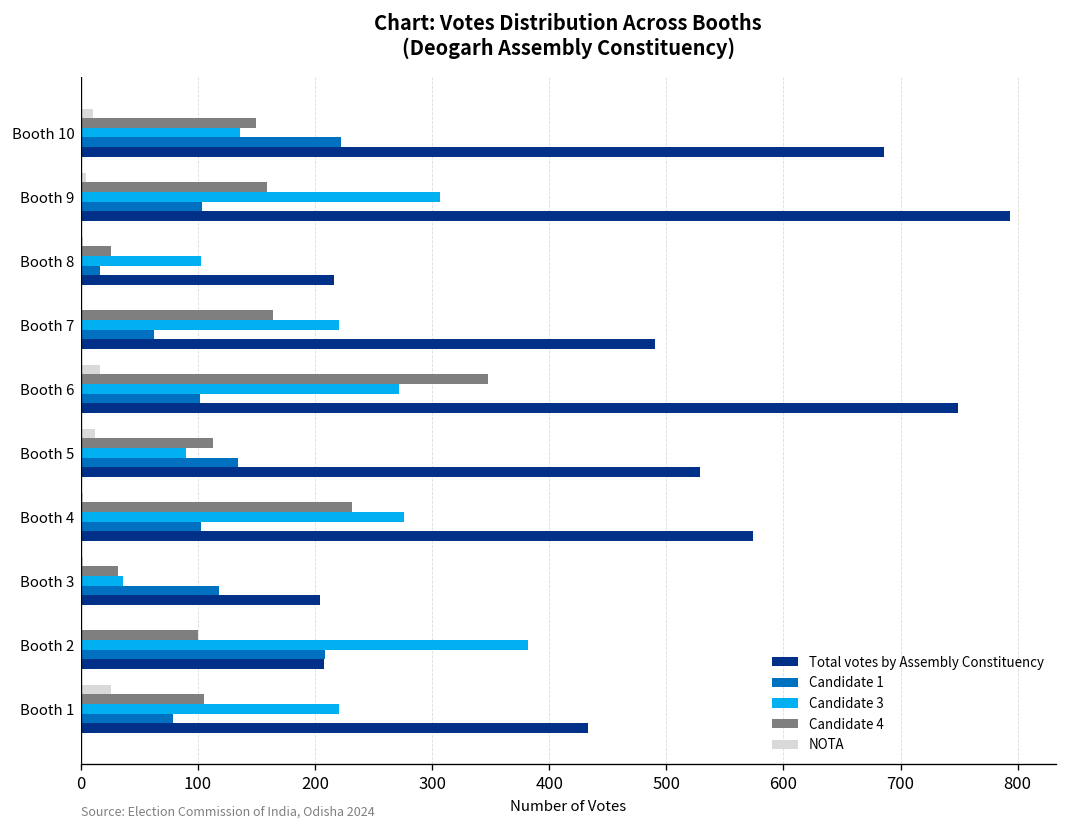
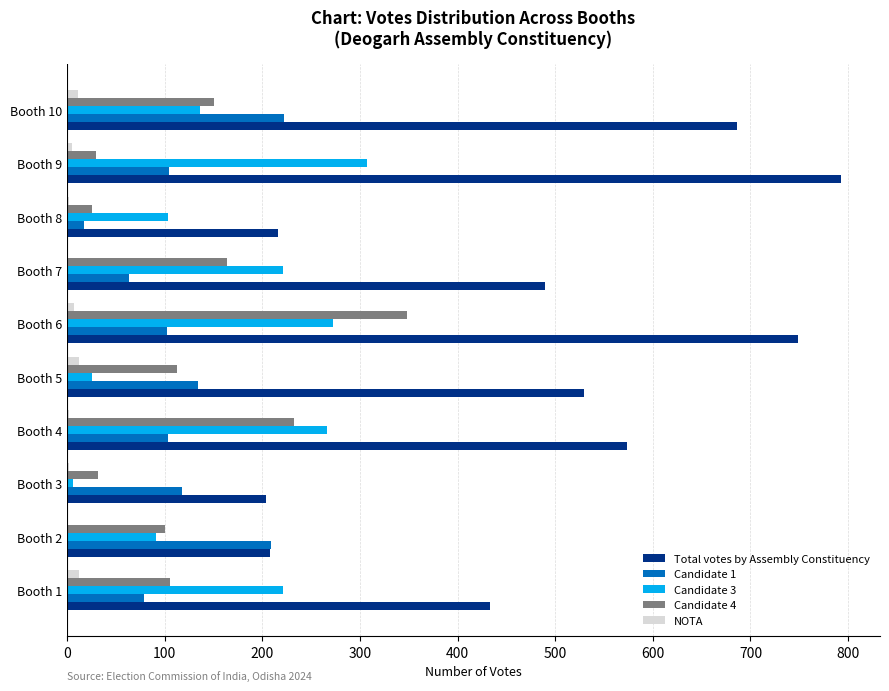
  {
    "Total votes by Assembly Constituency": {
      "Booth 10": 690,
      "Booth 9": 790,
      "Booth 8": 220,
      "Booth 7": 490,
      "Booth 6": 750,
      "Booth 5": 530,
      "Booth 4": 570,
      "Booth 3": 200,
      "Booth 2": 210,
      "Booth 1": 430
    },
    "Candidate 1": {
      "Booth 10": 220,
      "Booth 9": 100,
      "Booth 8": 20,
      "Booth 7": 60,
      "Booth 6": 100,
      "Booth 5": 130,
      "Booth 4": 100,
      "Booth 3": 120,
      "Booth 2": 210,
      "Booth 1": 80
    },
    "Candidate 3": {
      "Booth 10": 140,
      "Booth 9": 310,
      "Booth 8": 100,
      "Booth 7": 220,
      "Booth 6": 270,
-     "Booth 5": 90,
-     "Booth 4": 280,
-     "Booth 3": 40,
-     "Booth 2": 380,
+     "Booth 5": 30,
+     "Booth 4": 270,
+     "Booth 3": 10,
+     "Booth 2": 90,
      "Booth 1": 220
    },
    "Candidate 4": {
      "Booth 10": 150,
-     "Booth 9": 160,
+     "Booth 9": 30,
      "Booth 8": 30,
      "Booth 7": 160,
      "Booth 6": 350,
      "Booth 5": 110,
      "Booth 4": 230,
      "Booth 3": 30,
      "Booth 2": 100,
      "Booth 1": 110
    },
    "NOTA": {
      "Booth 10": 10,
      "Booth 9": 10,
      "Booth 7": 0,
-     "Booth 6": 20,
+     "Booth 6": 10,
      "Booth 5": 10,
-     "Booth 1": 30
+     "Booth 1": 10
    }
  }
